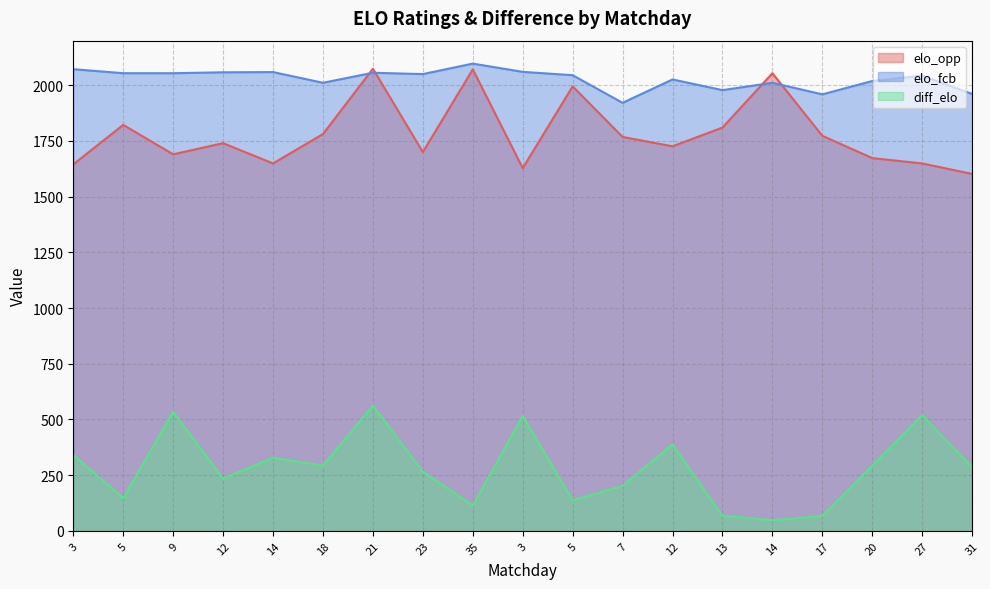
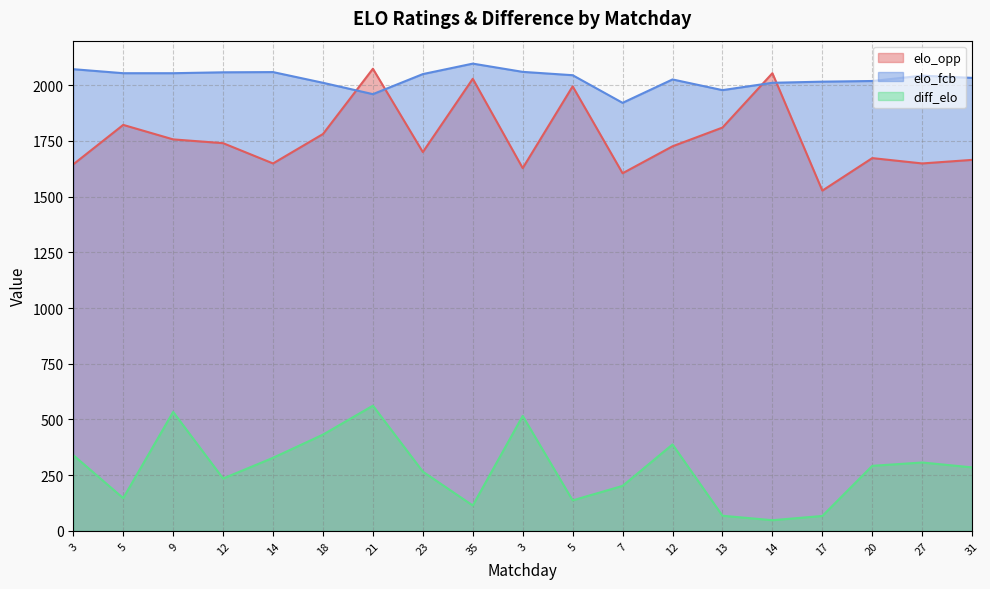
  {
    "elo_opp": {
-     "9": 1690,
+     "9": 1760,
      "18": 1780,
      "21": 2070,
      "23": 1700,
-     "35": 2070,
-     "7": 1770,
+     "35": 2030,
+     "7": 1610,
      "13": 1810,
-     "17": 1770,
+     "17": 1530,
      "20": 1670,
      "27": 1650,
-     "31": 1600
+     "31": 1670
    },
    "elo_fcb": {
      "9": 2050,
      "18": 2010,
-     "21": 2060,
+     "21": 1960,
      "23": 2050,
      "35": 2100,
      "7": 1920,
      "13": 1980,
-     "17": 1960,
+     "17": 2020,
      "20": 2020,
-     "31": 1960
+     "31": 2030
    },
    "diff_elo": {
      "9": 530,
-     "18": 290,
+     "18": 430,
      "21": 560,
      "23": 270,
      "35": 110,
      "7": 200,
      "13": 70,
      "17": 70,
      "20": 290,
-     "27": 520,
+     "27": 310,
      "31": 290
    }
  }
